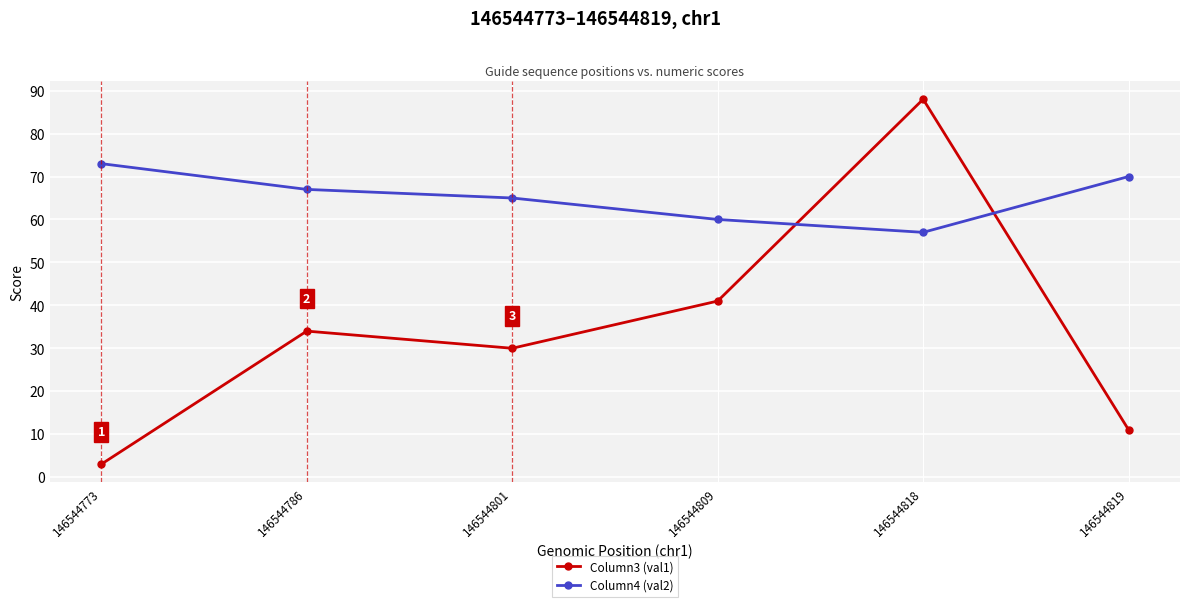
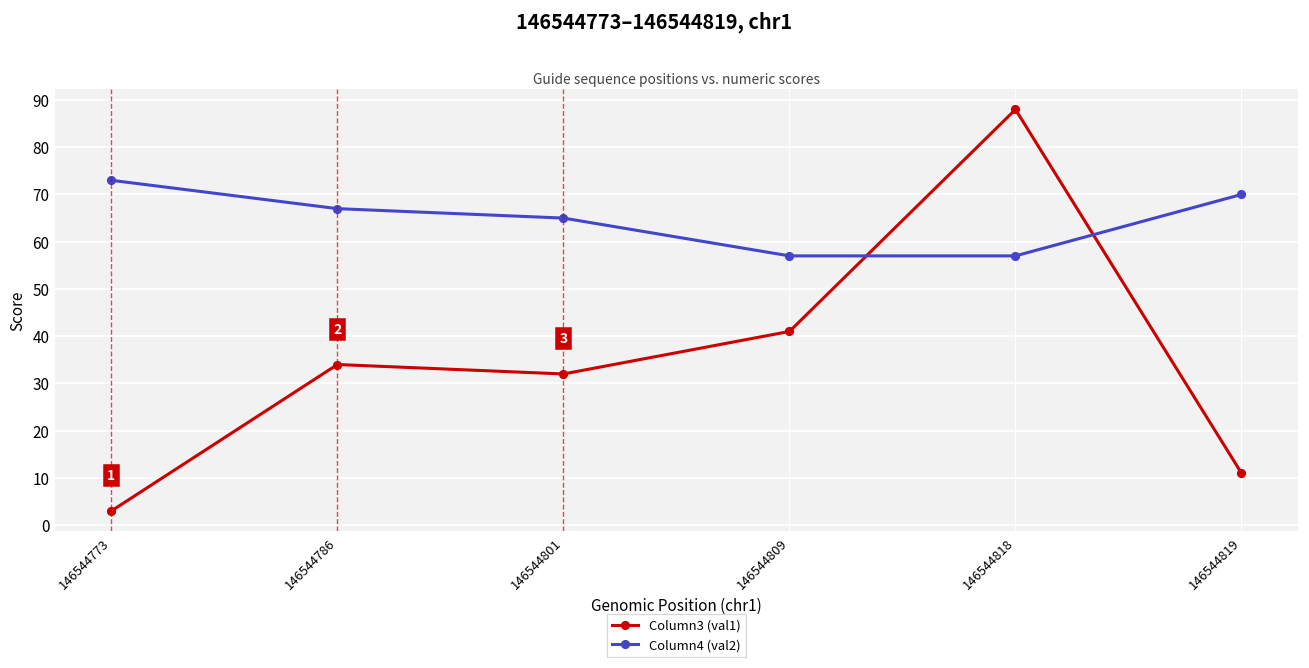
  {
    "Column3 (val1)": {
      "146544773": 3,
      "146544786": 34,
-     "146544801": 30,
+     "146544801": 32,
      "146544809": 41,
      "146544818": 88,
      "146544819": 11
    },
    "Column4 (val2)": {
      "146544773": 73,
      "146544786": 67,
      "146544801": 65,
-     "146544809": 60,
+     "146544809": 57,
      "146544818": 57,
      "146544819": 70
    }
  }
